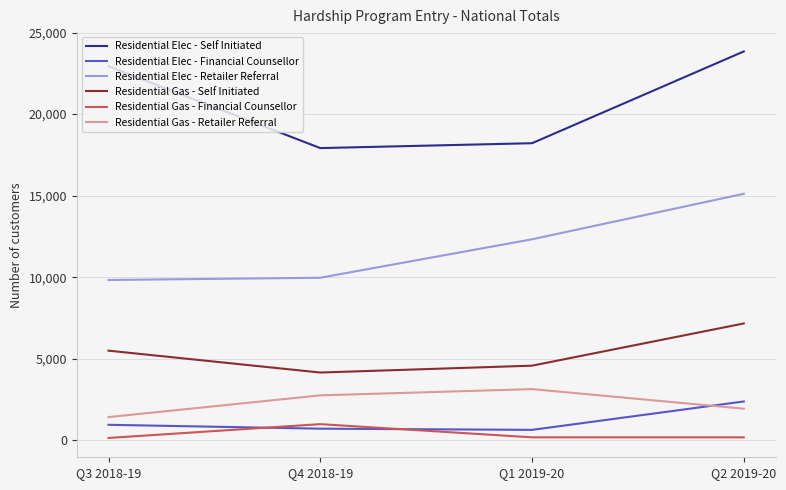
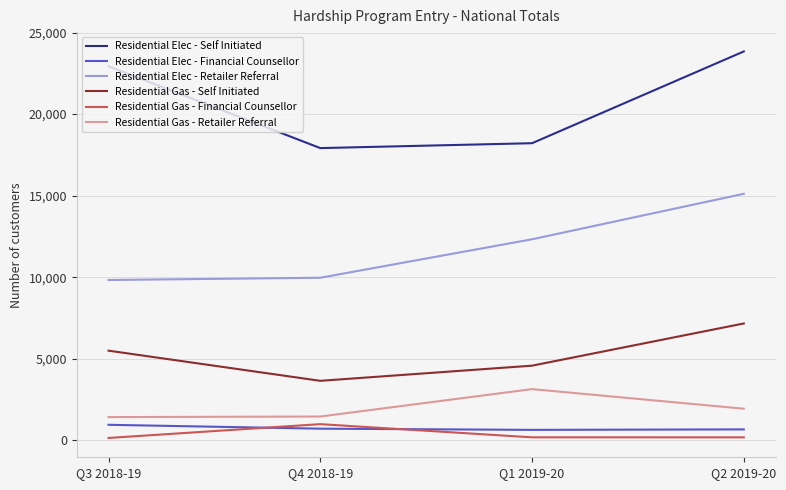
  {
    "Residential Elec - Self Initiated": {
      "Q4 2018-19": "17,900",
      "Q1 2019-20": "18,200",
      "Q2 2019-20": "23,800"
    },
    "Residential Elec - Financial Counsellor": {
      "Q3 2018-19": "900",
      "Q4 2018-19": "700",
      "Q1 2019-20": "600",
-     "Q2 2019-20": "2,400"
+     "Q2 2019-20": "700"
    },
    "Residential Elec - Retailer Referral": {
      "Q3 2018-19": "9,800",
      "Q4 2018-19": "10,000",
      "Q1 2019-20": "12,300",
      "Q2 2019-20": "15,100"
    },
    "Residential Gas - Self Initiated": {
      "Q3 2018-19": "5,500",
-     "Q4 2018-19": "4,200",
+     "Q4 2018-19": "3,600",
      "Q1 2019-20": "4,600",
      "Q2 2019-20": "7,200"
    },
    "Residential Gas - Financial Counsellor": {
      "Q3 2018-19": "100",
      "Q4 2018-19": "1,000",
      "Q1 2019-20": "200",
      "Q2 2019-20": "200"
    },
    "Residential Gas - Retailer Referral": {
      "Q3 2018-19": "1,400",
-     "Q4 2018-19": "2,800",
+     "Q4 2018-19": "1,500",
      "Q1 2019-20": "3,100",
      "Q2 2019-20": "1,900"
    }
  }
